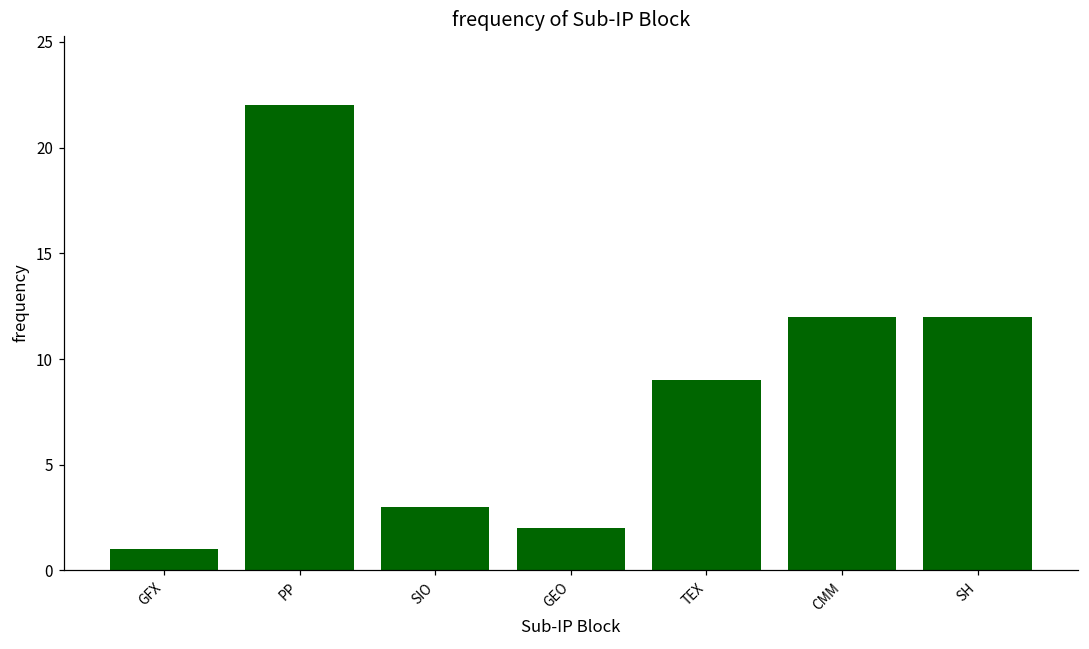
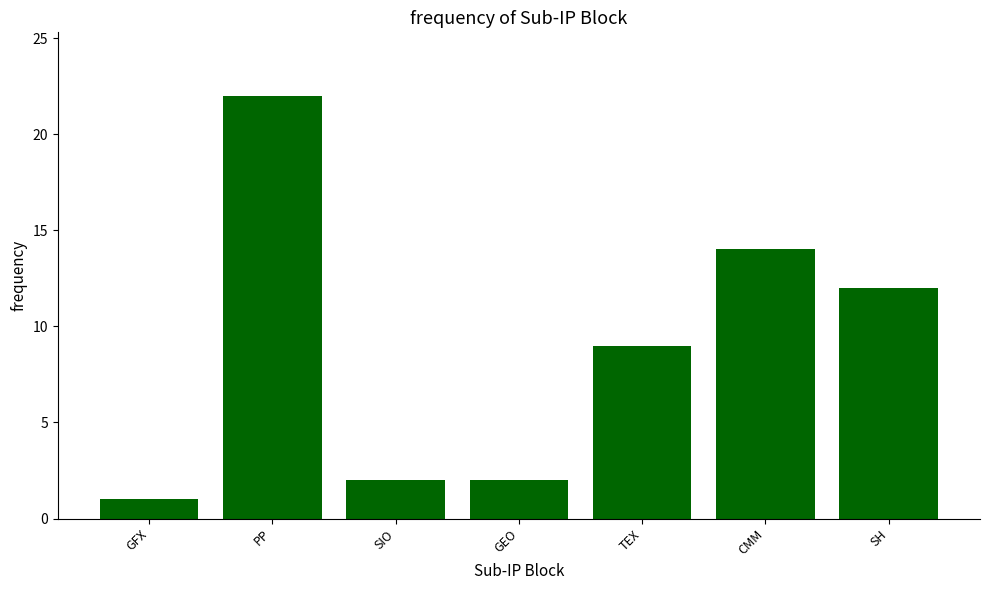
  {
    "GFX": 1,
    "PP": 22,
-   "SIO": 3,
+   "SIO": 2,
    "GEO": 2,
    "TEX": 9,
-   "CMM": 12,
+   "CMM": 14,
    "SH": 12
  }
